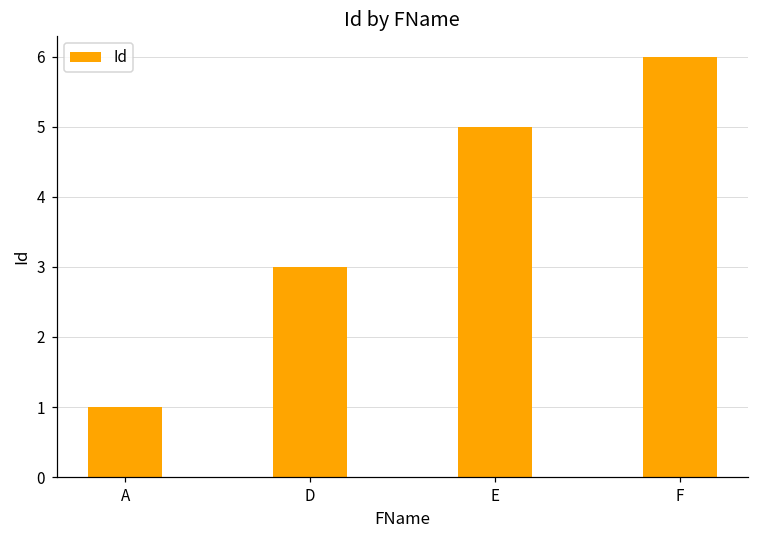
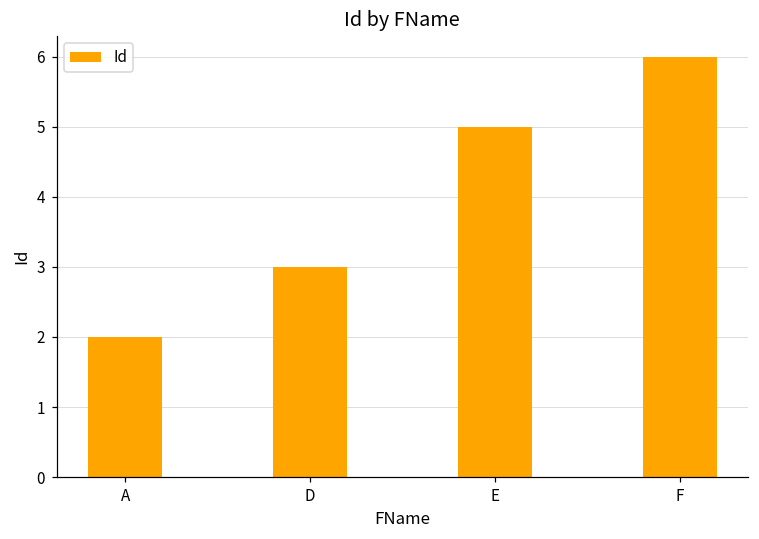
  {
-   "A": 1,
+   "A": 2,
    "D": 3,
    "E": 5,
    "F": 6
  }
